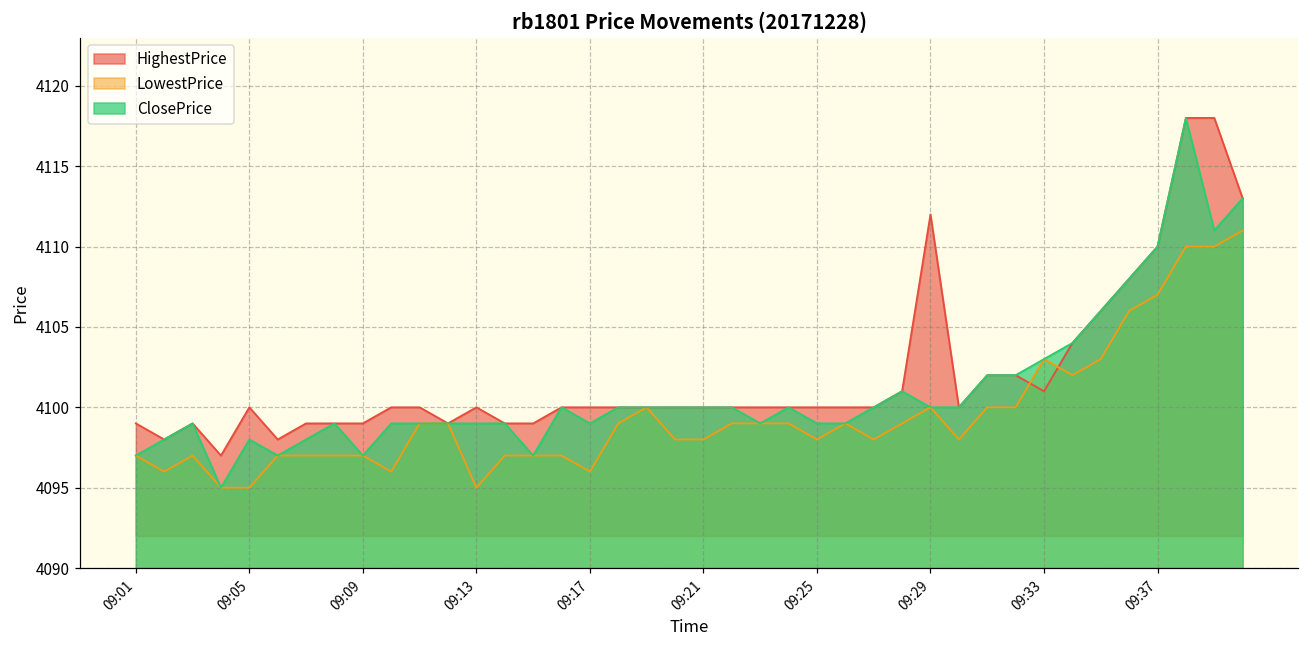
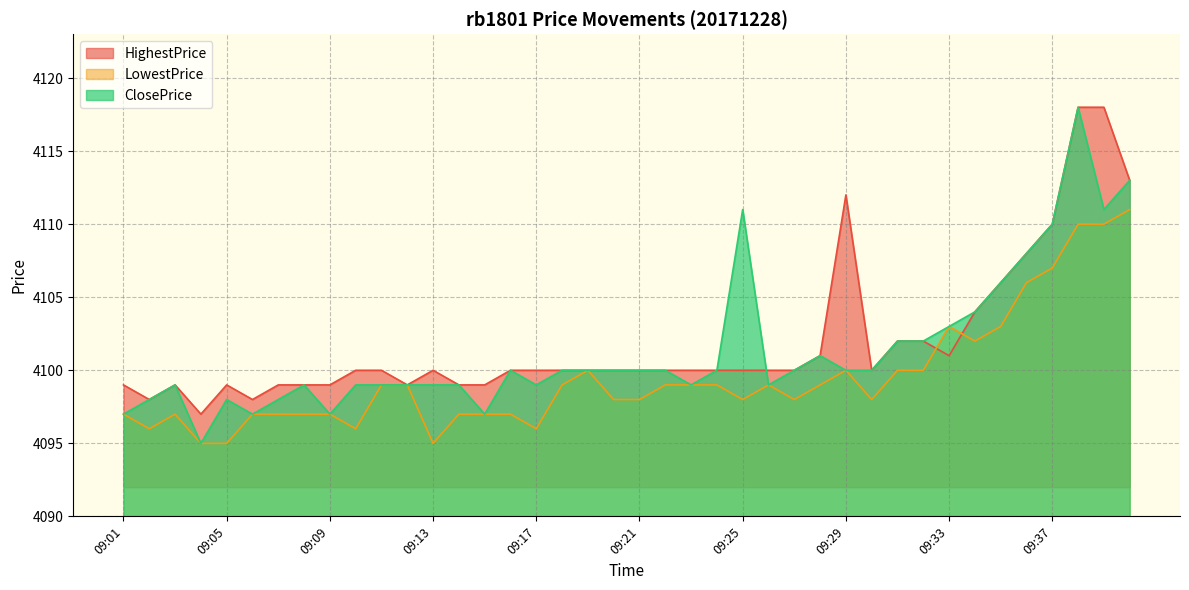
  {
    "HighestPrice": {
      "09:01": 4099,
-     "09:05": 4100,
+     "09:05": 4099,
      "09:09": 4099,
      "09:13": 4100,
      "09:17": 4100,
      "09:25": 4100,
      "09:29": 4112,
      "09:33": 4101
    },
    "LowestPrice": {
      "09:05": 4095,
      "09:13": 4095,
      "09:17": 4096,
      "09:21": 4098,
      "09:25": 4098,
      "09:37": 4107
    },
    "ClosePrice": {
      "09:05": 4098,
      "09:13": 4099,
      "09:17": 4099,
-     "09:25": 4099
+     "09:25": 4111
    }
  }
